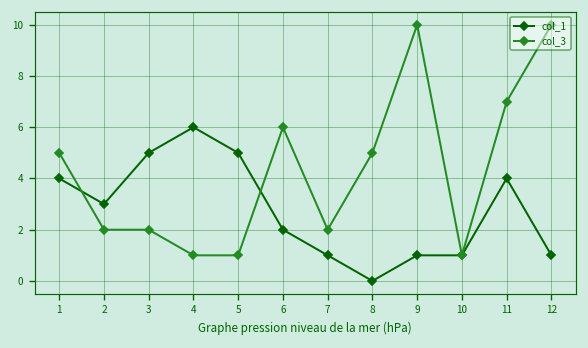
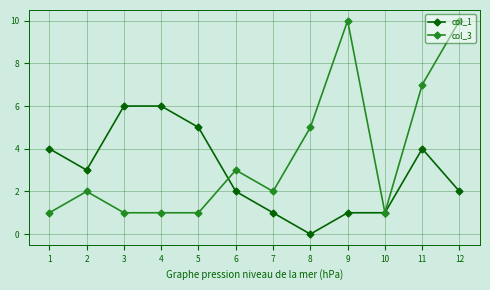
  {
    "col_1": {
      "1": 4,
      "2": 3,
-     "3": 5,
+     "3": 6,
      "4": 6,
      "5": 5,
      "6": 2,
      "7": 1,
      "8": 0,
      "9": 1,
      "11": 4,
-     "12": 1
+     "12": 2
    },
    "col_3": {
-     "1": 5,
+     "1": 1,
      "2": 2,
-     "3": 2,
+     "3": 1,
      "4": 1,
      "5": 1,
-     "6": 6,
+     "6": 3,
      "7": 2,
      "8": 5,
      "9": 10,
      "11": 7
    }
  }
